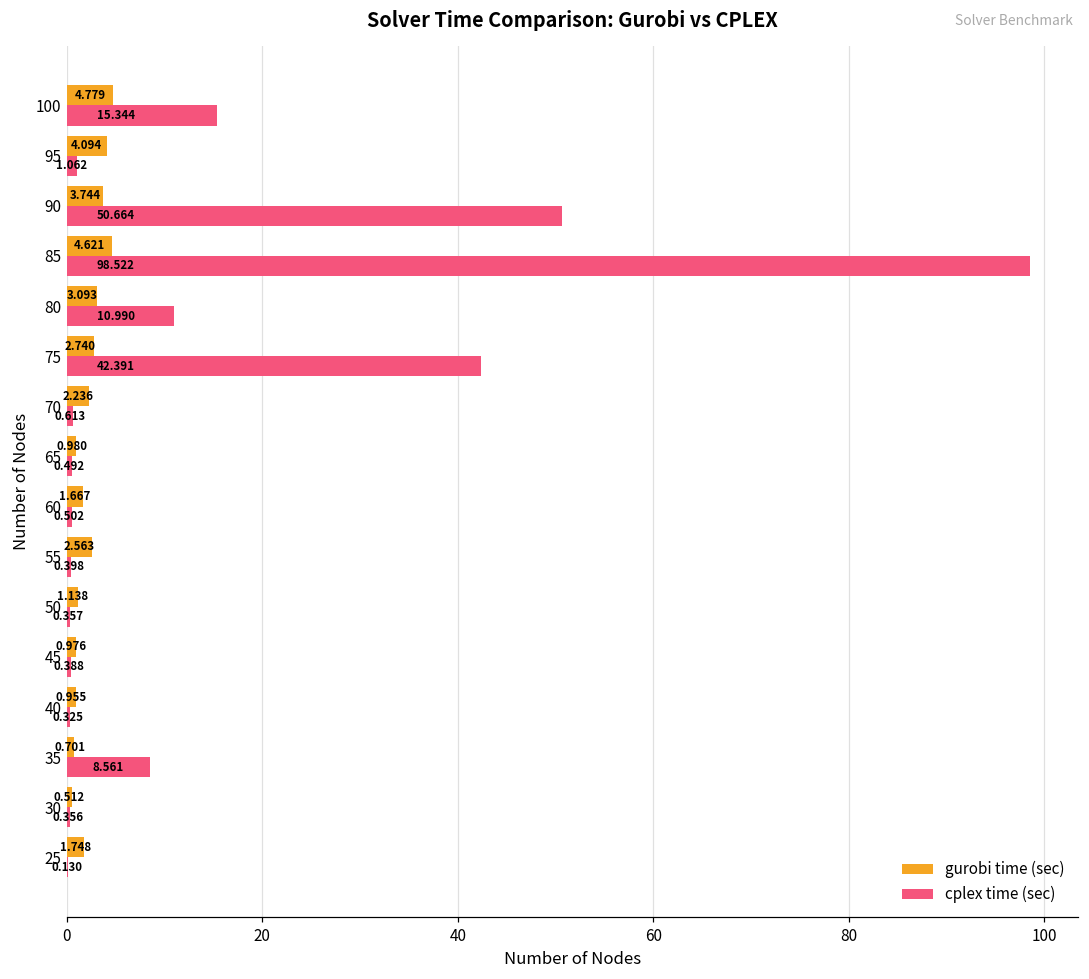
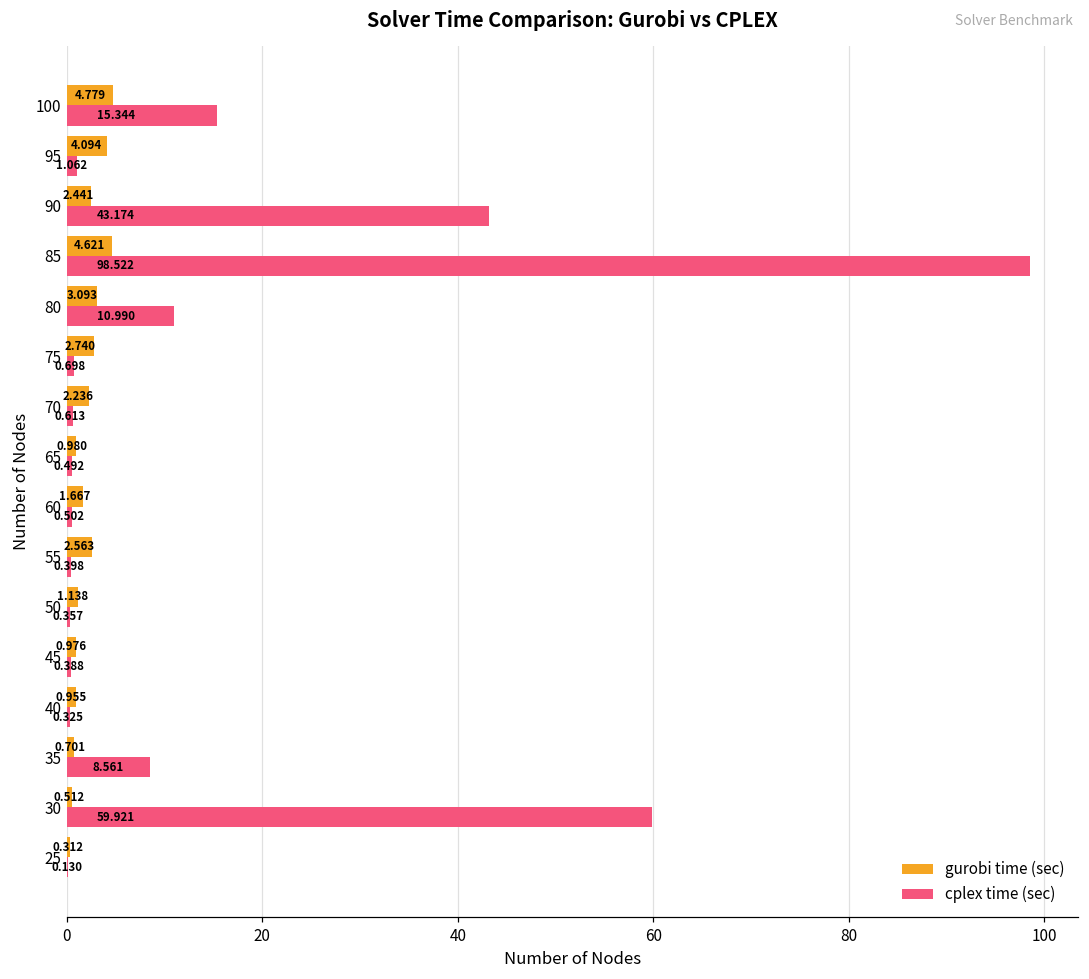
  {
    "gurobi time (sec)": {
      "100": 4.779,
      "95": 4.094,
-     "90": 3.744,
+     "90": 2.441,
      "85": 4.621,
      "80": 3.093,
      "75": 2.740,
      "70": 2.236,
      "65": 0.980,
      "60": 1.667,
      "55": 2.563,
      "50": 1.138,
      "45": 0.976,
      "40": 0.955,
      "35": 0.701,
      "30": 0.512,
-     "25": 1.748
+     "25": 0.312
    },
    "cplex time (sec)": {
      "100": 15.344,
      "95": 1.062,
-     "90": 50.664,
+     "90": 43.174,
      "85": 98.522,
      "80": 10.990,
-     "75": 42.391,
+     "75": 0.698,
      "70": 0.613,
      "65": 0.492,
      "60": 0.502,
      "55": 0.398,
      "50": 0.357,
      "45": 0.388,
      "40": 0.325,
      "35": 8.561,
-     "30": 0.356,
+     "30": 59.921,
      "25": 0.130
    }
  }
